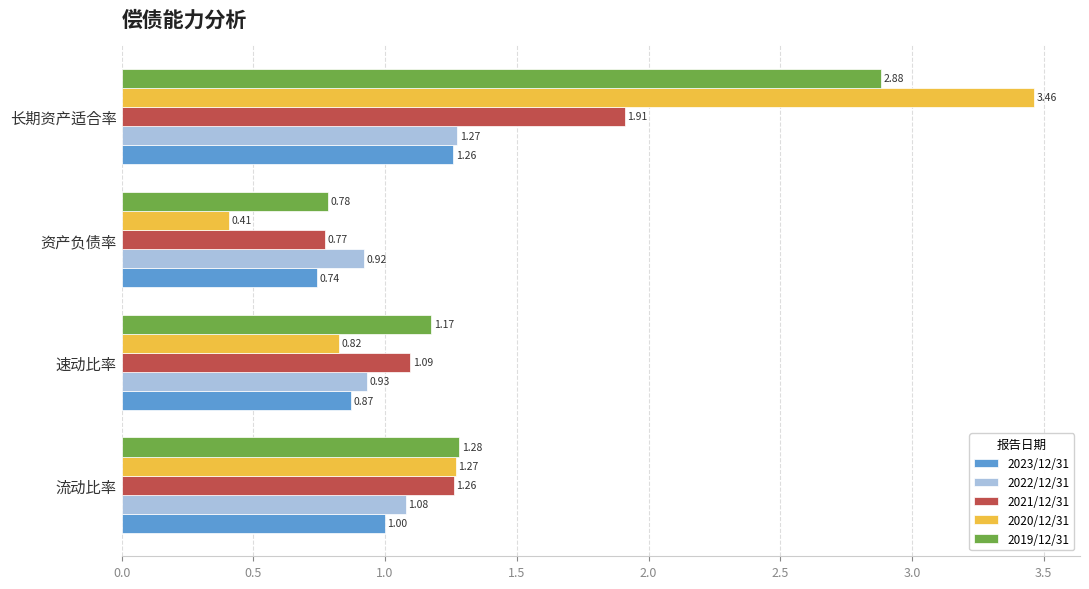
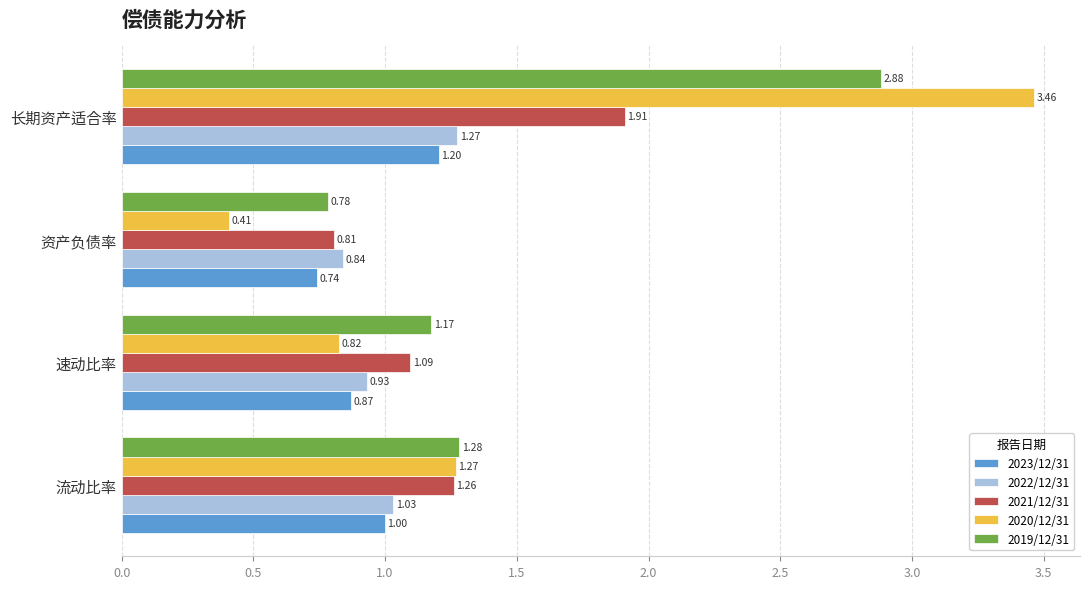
  {
    "2023/12/31": {
-     "长期资产适合率": 1.26,
+     "长期资产适合率": 1.20,
      "资产负债率": 0.74,
      "速动比率": 0.87,
      "流动比率": 1.00
    },
    "2022/12/31": {
      "长期资产适合率": 1.27,
-     "资产负债率": 0.92,
+     "资产负债率": 0.84,
      "速动比率": 0.93,
-     "流动比率": 1.08
+     "流动比率": 1.03
    },
    "2021/12/31": {
      "长期资产适合率": 1.91,
-     "资产负债率": 0.77,
+     "资产负债率": 0.81,
      "速动比率": 1.09,
      "流动比率": 1.26
    },
    "2020/12/31": {
      "长期资产适合率": 3.46,
      "资产负债率": 0.41,
      "速动比率": 0.82,
      "流动比率": 1.27
    },
    "2019/12/31": {
      "长期资产适合率": 2.88,
      "资产负债率": 0.78,
      "速动比率": 1.17,
      "流动比率": 1.28
    }
  }
